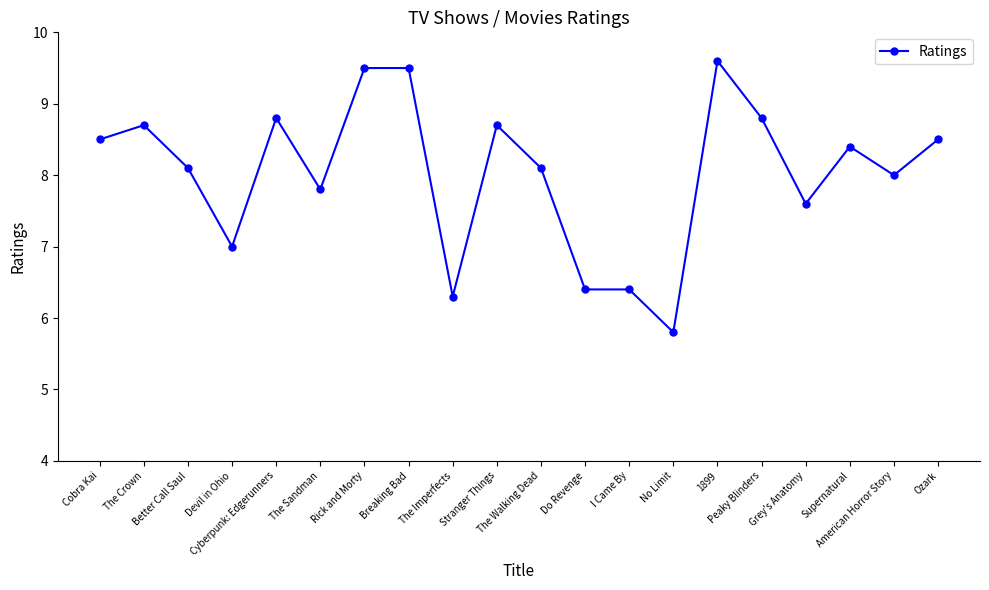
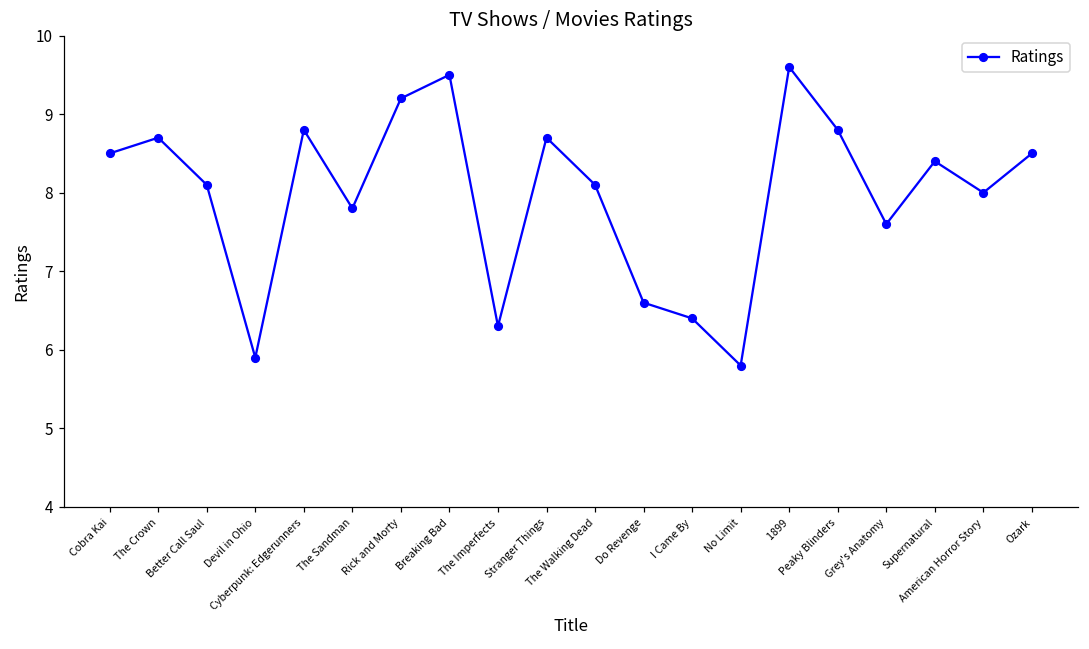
  {
    "Cobra Kai": 8.5,
    "The Crown": 8.7,
    "Better Call Saul": 8.1,
-   "Devil in Ohio": 7.0,
+   "Devil in Ohio": 5.9,
    "Cyberpunk: Edgerunners": 8.8,
    "The Sandman": 7.8,
-   "Rick and Morty": 9.5,
+   "Rick and Morty": 9.2,
    "Breaking Bad": 9.5,
    "The Imperfects": 6.3,
    "Stranger Things": 8.7,
    "The Walking Dead": 8.1,
-   "Do Revenge": 6.4,
+   "Do Revenge": 6.6,
    "I Came By": 6.4,
    "No Limit": 5.8,
    "1899": 9.6,
    "Peaky Blinders": 8.8,
    "Grey's Anatomy": 7.6,
    "Supernatural": 8.4,
    "American Horror Story": 8.0,
    "Ozark": 8.5
  }
